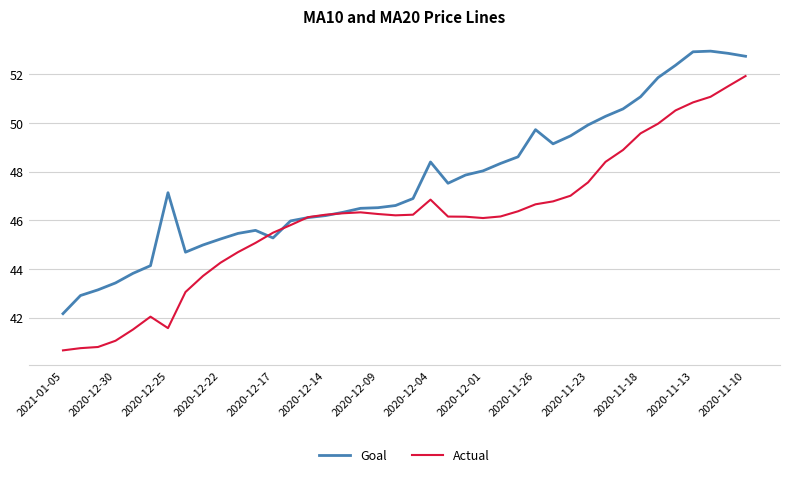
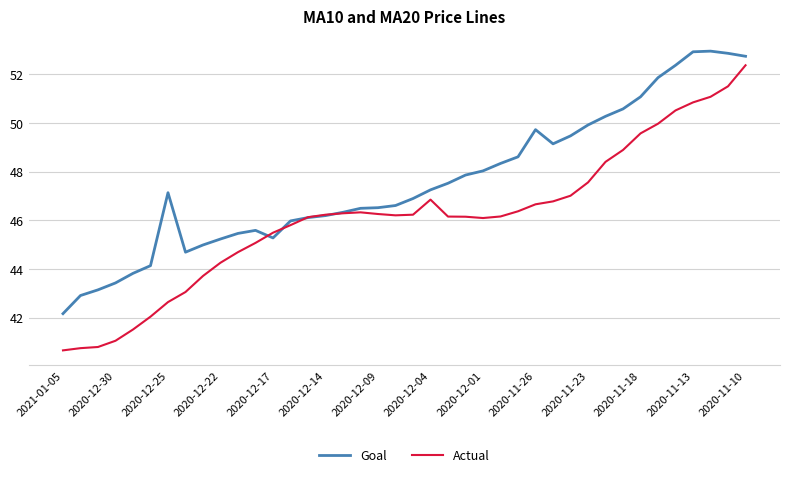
  {
    "Goal": {
      "2021-01-05": 42.2,
      "2020-12-30": 43.4,
      "2020-12-25": 47.1,
      "2020-12-22": 45.2,
      "2020-12-17": 45.3,
      "2020-12-09": 46.5,
-     "2020-12-04": 48.4,
+     "2020-12-04": 47.2,
      "2020-12-01": 48.0,
      "2020-11-26": 49.7,
      "2020-11-23": 49.9,
      "2020-11-18": 51.1,
      "2020-11-13": 52.9,
      "2020-11-10": 52.7
    },
    "Actual": {
      "2021-01-05": 40.7,
      "2020-12-30": 41.0,
-     "2020-12-25": 41.6,
+     "2020-12-25": 42.6,
      "2020-12-22": 44.3,
      "2020-12-17": 45.5,
      "2020-12-09": 46.3,
      "2020-12-04": 46.8,
      "2020-12-01": 46.1,
      "2020-11-26": 46.7,
      "2020-11-23": 47.6,
      "2020-11-18": 49.6,
      "2020-11-13": 50.8,
-     "2020-11-10": 51.9
+     "2020-11-10": 52.4
    }
  }
